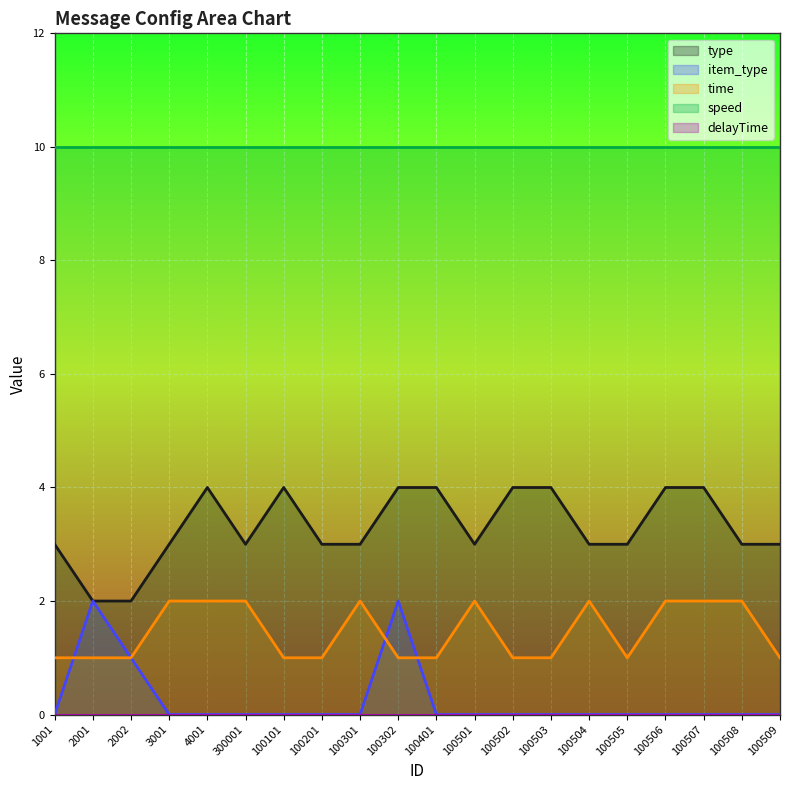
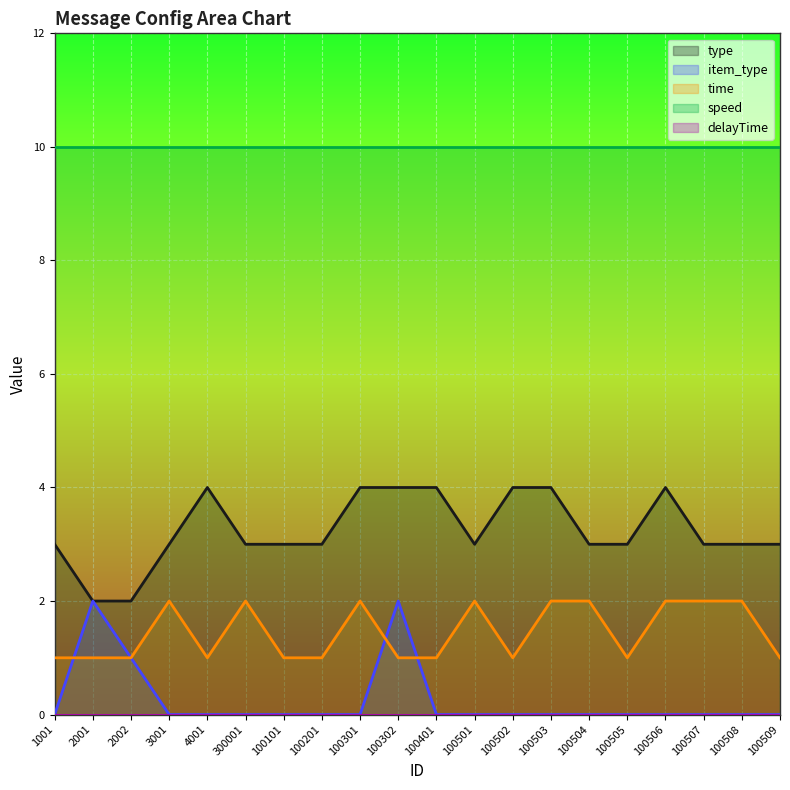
  {
    "type": {
      "1001": 3,
      "2002": 2,
      "3001": 3,
      "4001": 4,
      "300001": 3,
-     "100101": 4,
+     "100101": 3,
      "100201": 3,
-     "100301": 3,
+     "100301": 4,
      "100302": 4,
      "100401": 4,
      "100501": 3,
      "100502": 4,
      "100503": 4,
      "100504": 3,
      "100505": 3,
      "100506": 4,
-     "100507": 4,
+     "100507": 3,
      "100508": 3,
      "100509": 3
    },
    "item_type": {
      "100302": 2
    },
    "time": {
      "1001": 1,
      "2001": 1,
      "3001": 2,
-     "4001": 2,
+     "4001": 1,
      "300001": 2,
      "100101": 1,
      "100201": 1,
      "100301": 2,
      "100302": 1,
      "100401": 1,
      "100501": 2,
      "100502": 1,
-     "100503": 1,
+     "100503": 2,
      "100504": 2,
      "100505": 1,
      "100506": 2,
      "100507": 2,
      "100508": 2,
      "100509": 1
    },
    "speed": {
      "1001": 10,
      "2001": 10,
      "2002": 10,
      "3001": 10,
      "4001": 10,
      "300001": 10,
      "100101": 10,
      "100201": 10,
      "100301": 10,
      "100302": 10,
      "100401": 10,
      "100501": 10,
      "100502": 10,
      "100503": 10,
      "100504": 10,
      "100505": 10,
      "100506": 10,
      "100507": 10,
      "100508": 10,
      "100509": 10
    },
    "delayTime": {
      "2001": 0,
      "2002": 0,
      "100302": 0
    }
  }
